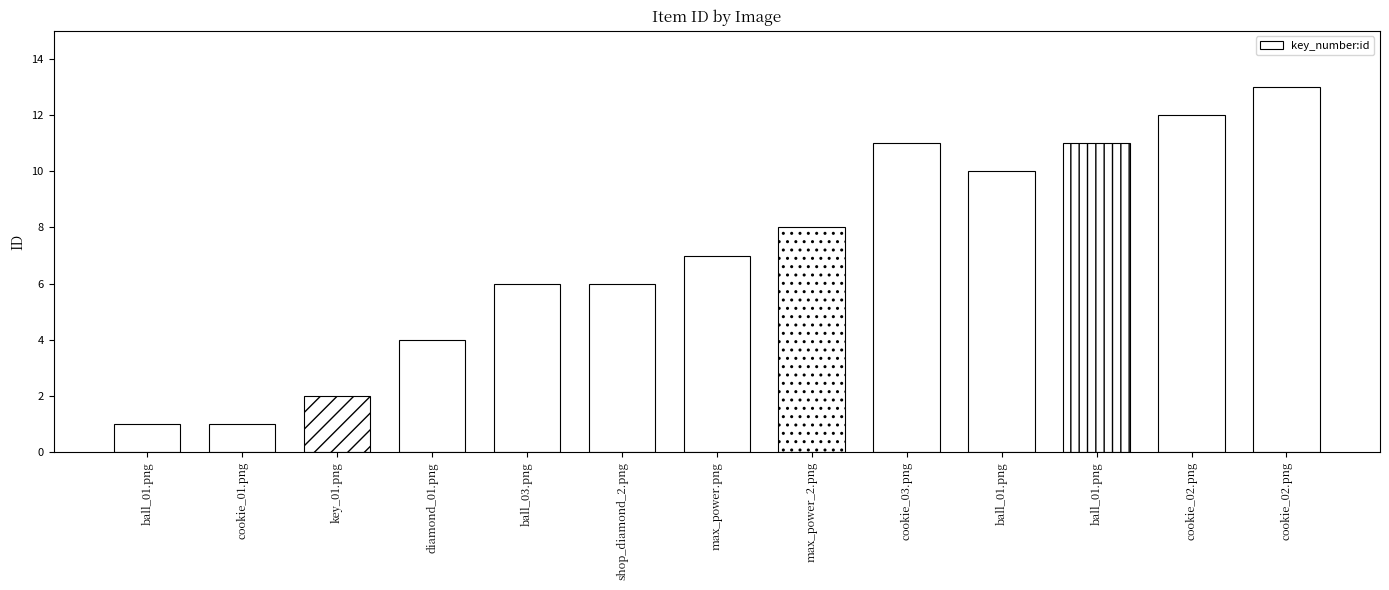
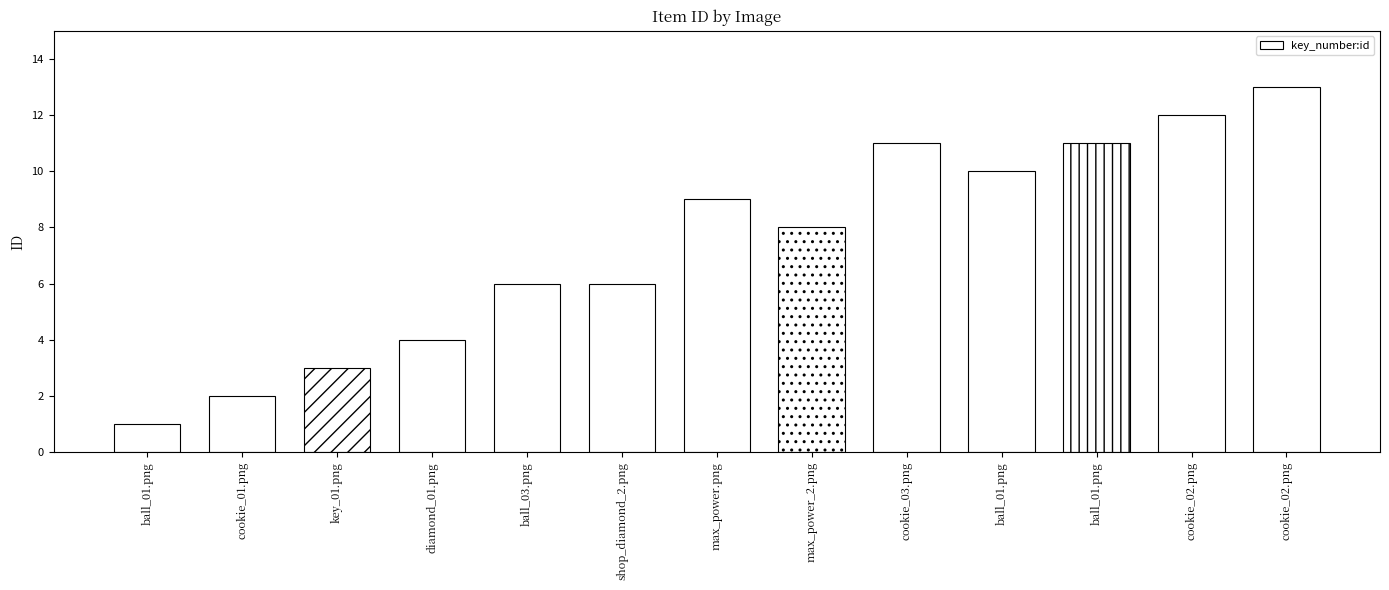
  {
-   "cookie_01.png": 1,
-   "key_01.png": 2,
+   "cookie_01.png": 2,
+   "key_01.png": 3,
    "diamond_01.png": 4,
    "ball_03.png": 6,
    "shop_diamond_2.png": 6,
-   "max_power.png": 7,
+   "max_power.png": 9,
    "max_power_2.png": 8,
    "cookie_03.png": 11
  }
